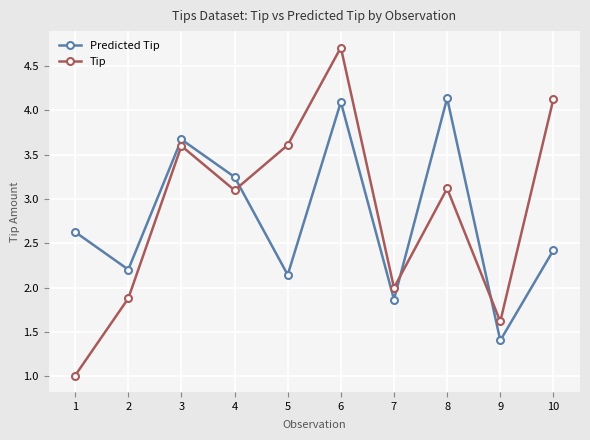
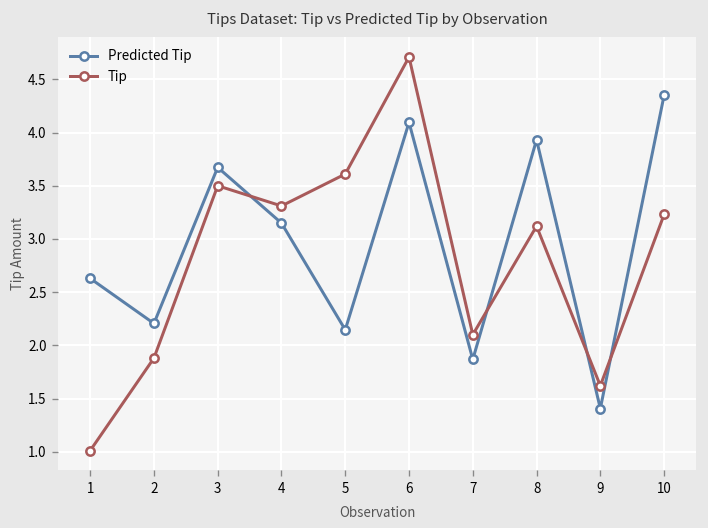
  {
    "Predicted Tip": {
      "1": 2.6,
      "2": 2.2,
      "3": 3.7,
-     "4": 3.2,
+     "4": 3.1,
      "5": 2.1,
      "6": 4.1,
      "7": 1.9,
-     "8": 4.1,
+     "8": 3.9,
      "9": 1.4,
-     "10": 2.4
+     "10": 4.4
    },
    "Tip": {
      "1": 1.0,
      "2": 1.9,
-     "3": 3.6,
-     "4": 3.1,
+     "3": 3.5,
+     "4": 3.3,
      "5": 3.6,
      "6": 4.7,
-     "7": 2.0,
+     "7": 2.1,
      "8": 3.1,
      "9": 1.6,
-     "10": 4.1
+     "10": 3.2
    }
  }
